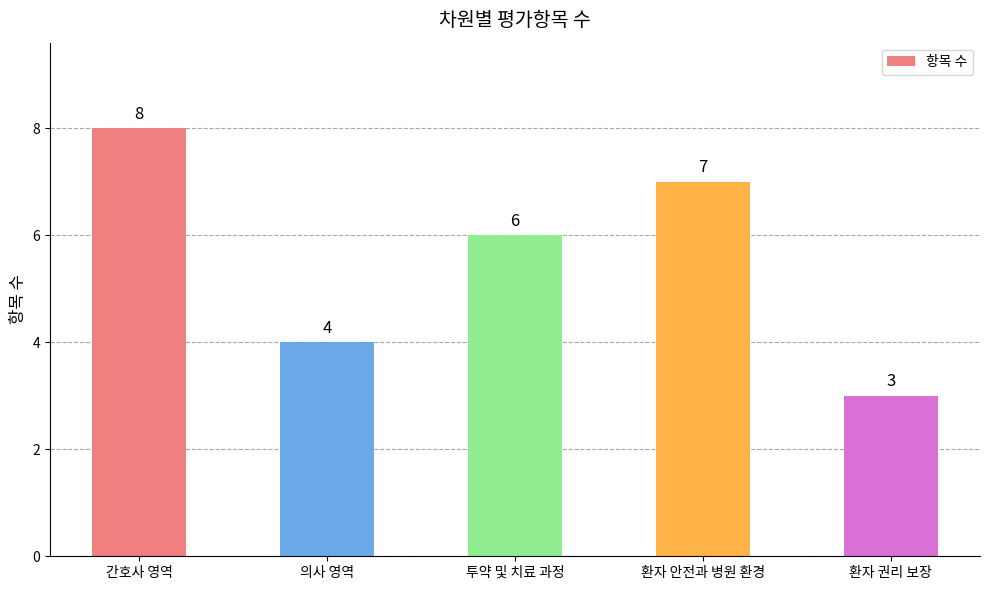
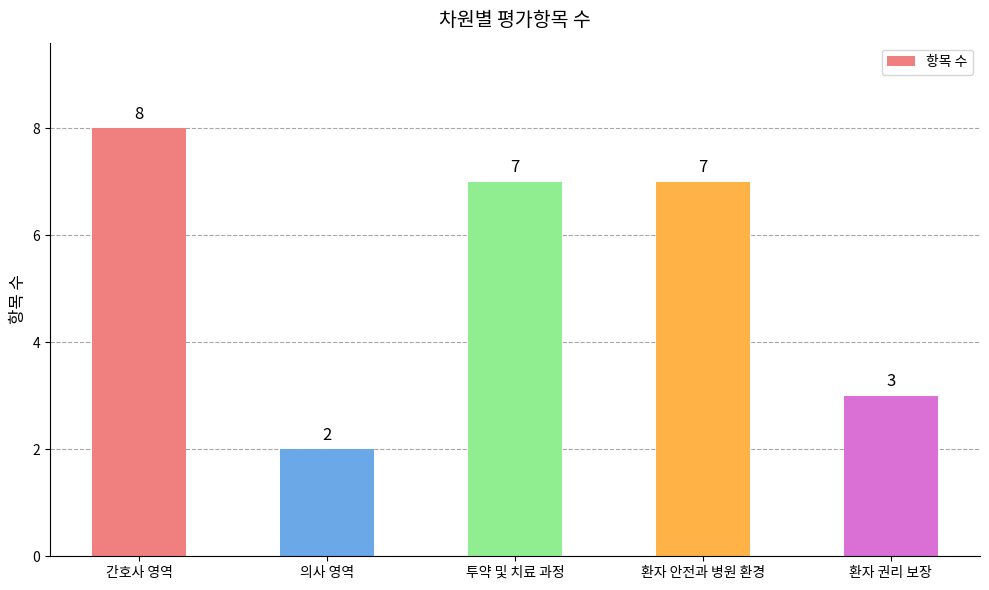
  {
    "간호사 영역": 8,
-   "의사 영역": 4,
-   "투약 및 치료 과정": 6,
+   "의사 영역": 2,
+   "투약 및 치료 과정": 7,
    "환자 안전과 병원 환경": 7,
    "환자 권리 보장": 3
  }
